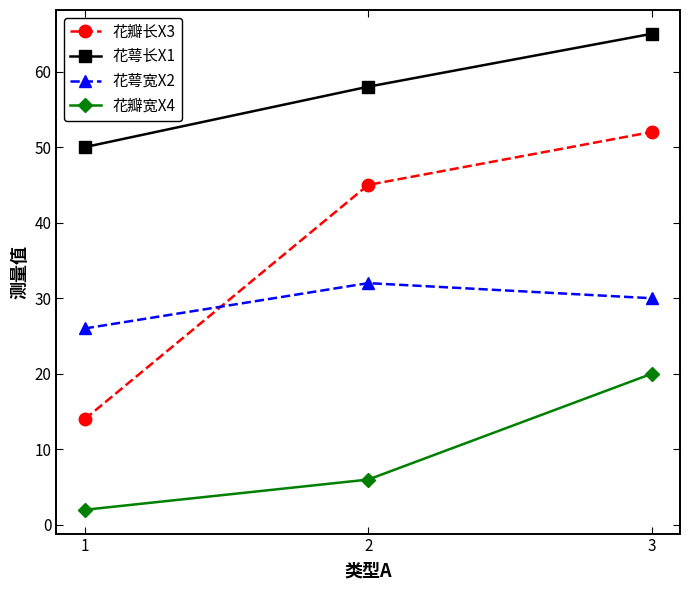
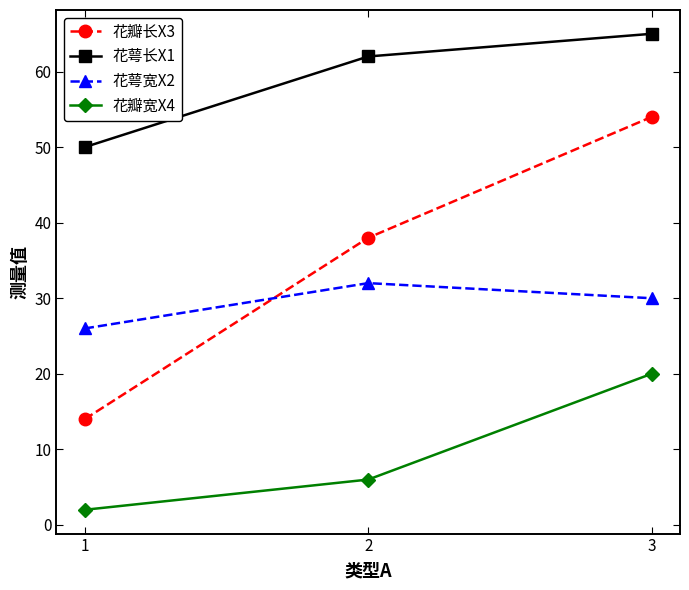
  {
    "花瓣长X3": {
      "1": 14,
-     "2": 45,
-     "3": 52
+     "2": 38,
+     "3": 54
    },
    "花萼长X1": {
      "1": 50,
-     "2": 58,
+     "2": 62,
      "3": 65
    },
    "花萼宽X2": {
      "1": 26,
      "2": 32,
      "3": 30
    },
    "花瓣宽X4": {
      "1": 2,
      "2": 6,
      "3": 20
    }
  }
